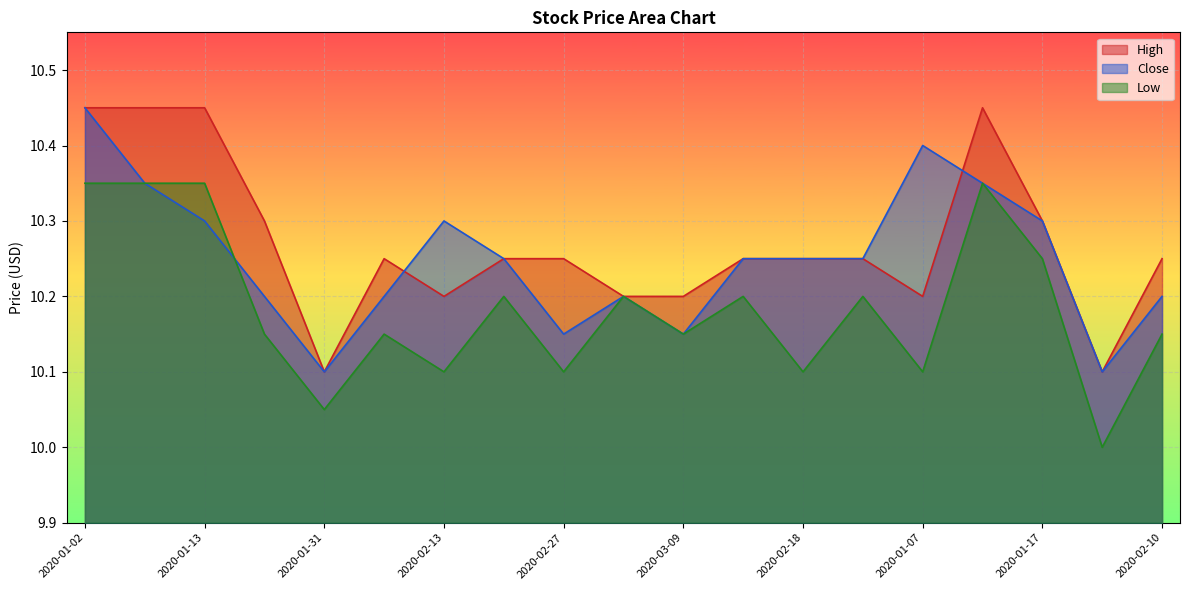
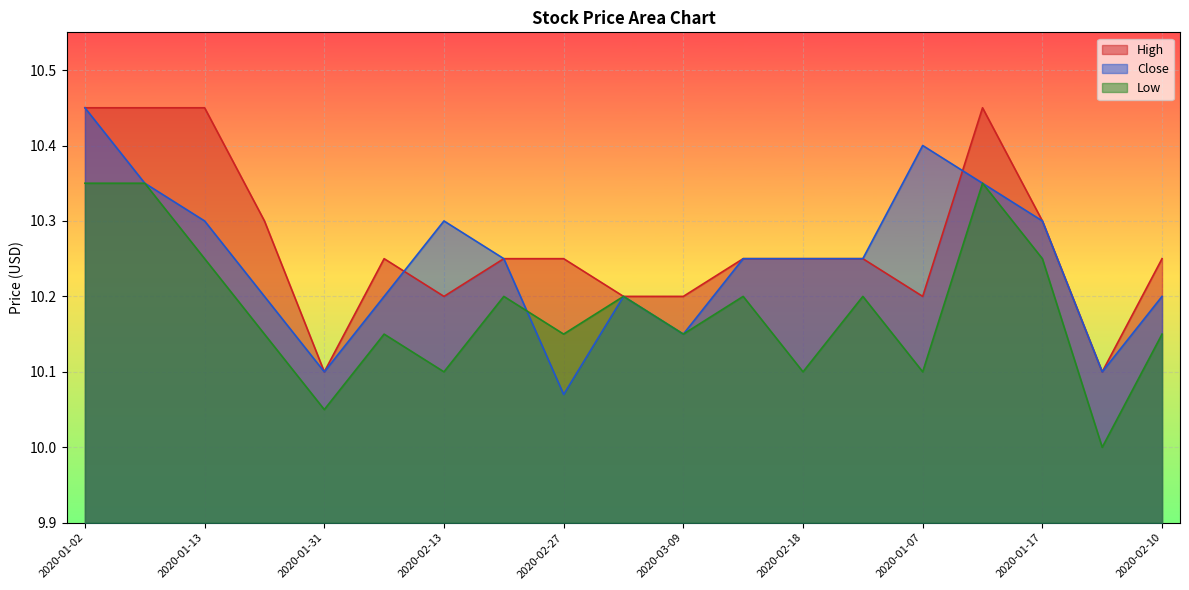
  {
    "High": {
      "2020-01-13": 10.45,
      "2020-02-13": 10.20,
      "2020-02-27": 10.25,
      "2020-03-09": 10.20,
      "2020-01-07": 10.20,
      "2020-02-10": 10.25
    },
    "Close": {
      "2020-01-13": 10.30,
      "2020-02-13": 10.30,
-     "2020-02-27": 10.15,
+     "2020-02-27": 10.07,
      "2020-01-07": 10.40,
      "2020-02-10": 10.20
    },
    "Low": {
      "2020-01-02": 10.35,
-     "2020-01-13": 10.35,
+     "2020-01-13": 10.25,
      "2020-01-31": 10.05,
      "2020-02-13": 10.10,
-     "2020-02-27": 10.10,
+     "2020-02-27": 10.15,
      "2020-02-18": 10.10,
      "2020-01-07": 10.10,
      "2020-01-17": 10.25,
      "2020-02-10": 10.15
    }
  }
